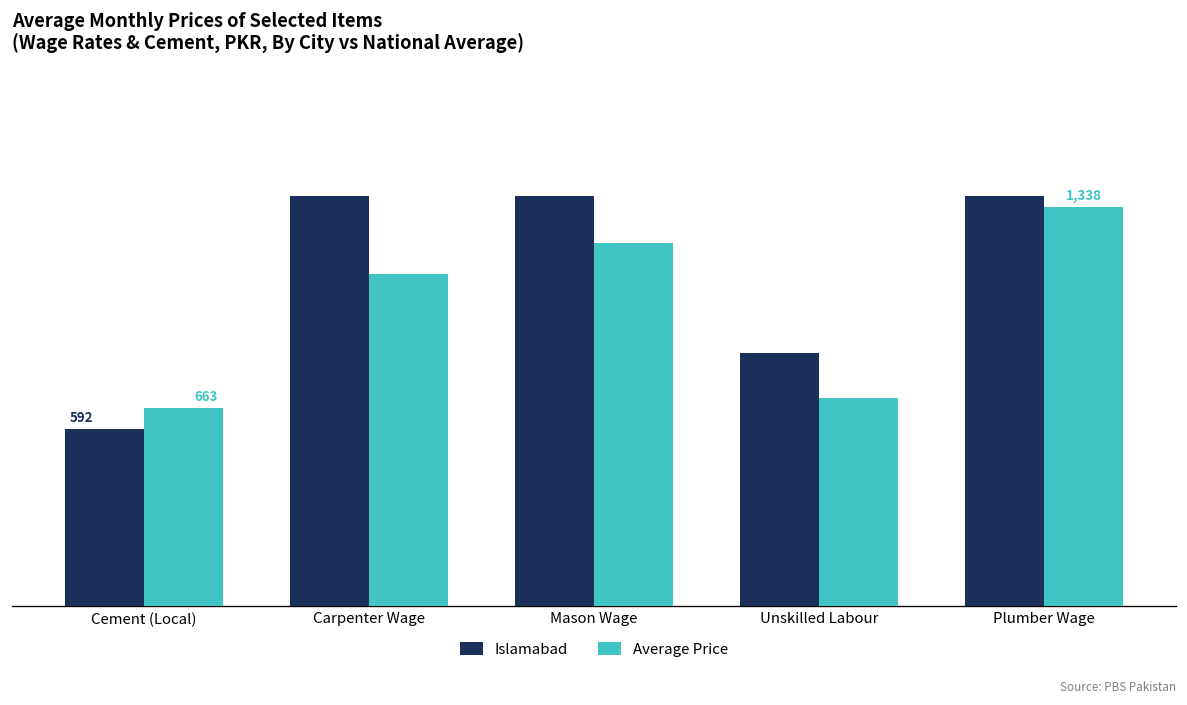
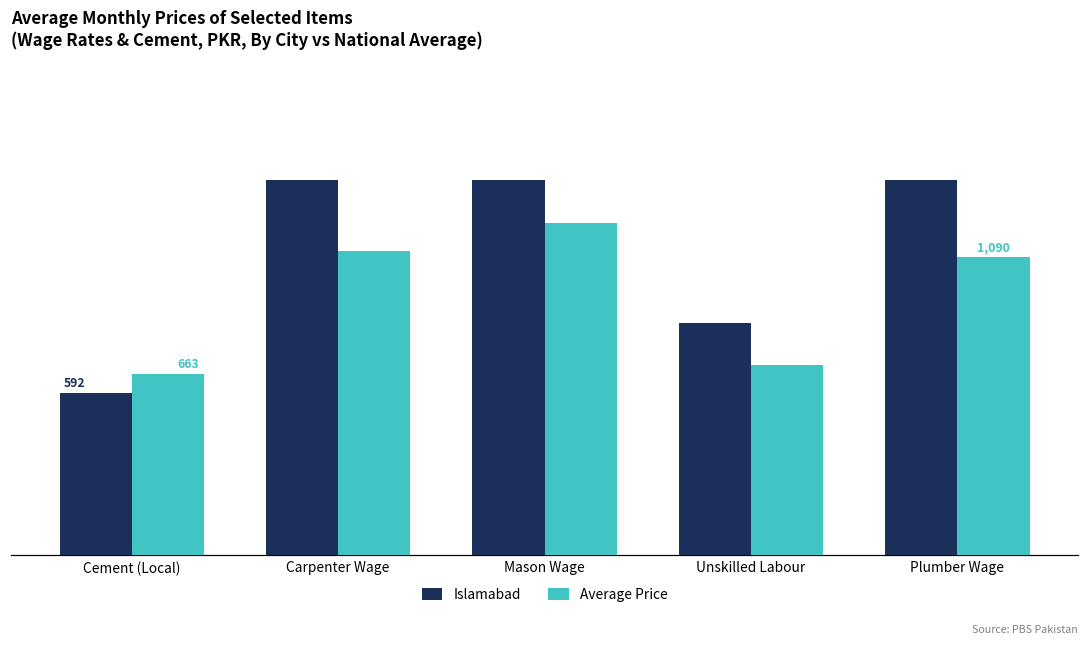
  {
    "Islamabad": {
      "Cement (Local)": "592"
    },
    "Average Price": {
      "Cement (Local)": "663",
-     "Plumber Wage": "1,338"
+     "Plumber Wage": "1,090"
    }
  }
